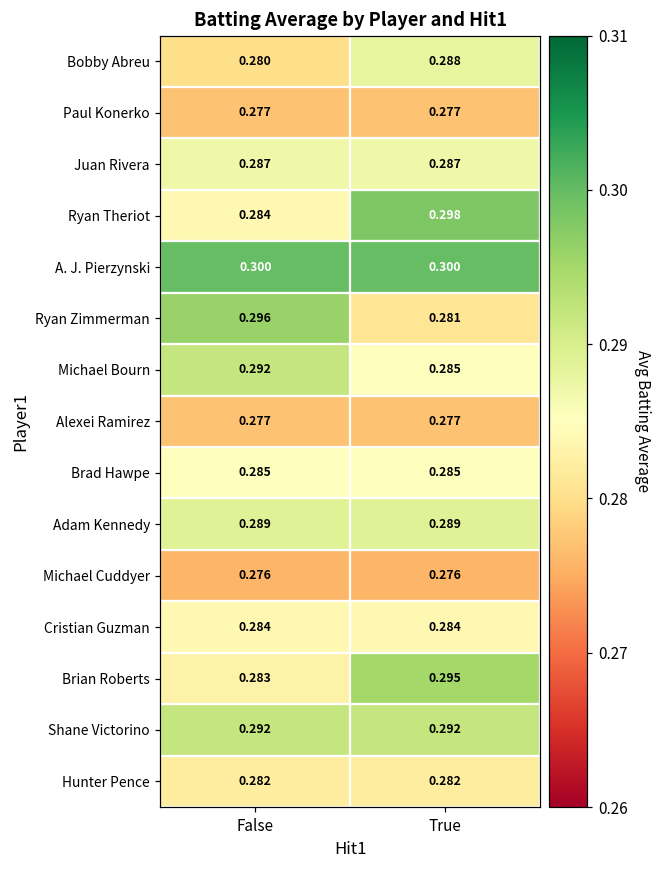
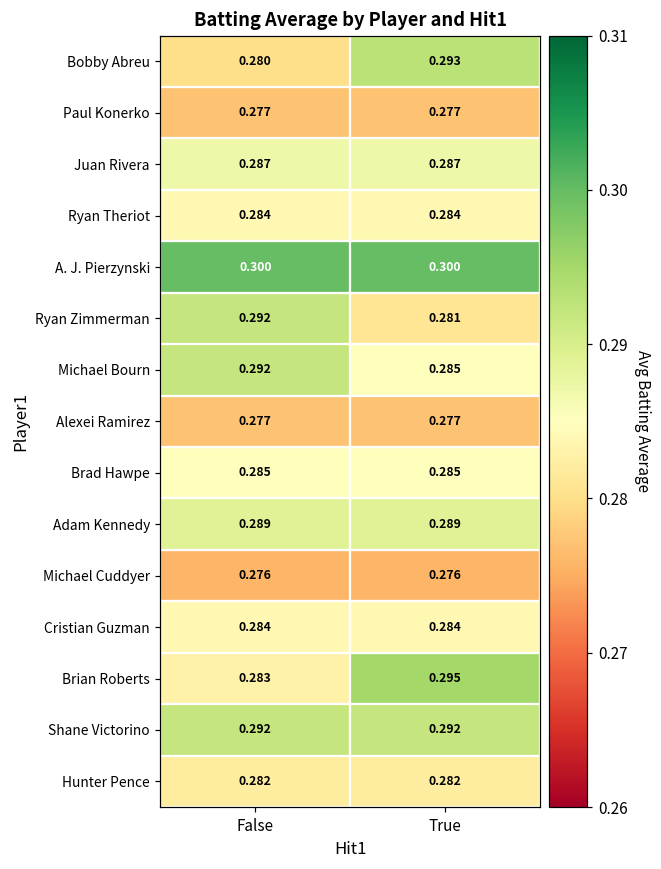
  {
    "Bobby Abreu": {
      "False": 0.280,
-     "True": 0.288
+     "True": 0.293
    },
    "Paul Konerko": {
      "False": 0.277,
      "True": 0.277
    },
    "Juan Rivera": {
      "False": 0.287,
      "True": 0.287
    },
    "Ryan Theriot": {
      "False": 0.284,
-     "True": 0.298
+     "True": 0.284
    },
    "A. J. Pierzynski": {
      "False": 0.300,
      "True": 0.300
    },
    "Ryan Zimmerman": {
-     "False": 0.296,
+     "False": 0.292,
      "True": 0.281
    },
    "Michael Bourn": {
      "False": 0.292,
      "True": 0.285
    },
    "Alexei Ramirez": {
      "False": 0.277,
      "True": 0.277
    },
    "Brad Hawpe": {
      "False": 0.285,
      "True": 0.285
    },
    "Adam Kennedy": {
      "False": 0.289,
      "True": 0.289
    },
    "Michael Cuddyer": {
      "False": 0.276,
      "True": 0.276
    },
    "Cristian Guzman": {
      "False": 0.284,
      "True": 0.284
    },
    "Brian Roberts": {
      "False": 0.283,
      "True": 0.295
    },
    "Shane Victorino": {
      "False": 0.292,
      "True": 0.292
    },
    "Hunter Pence": {
      "False": 0.282,
      "True": 0.282
    }
  }
